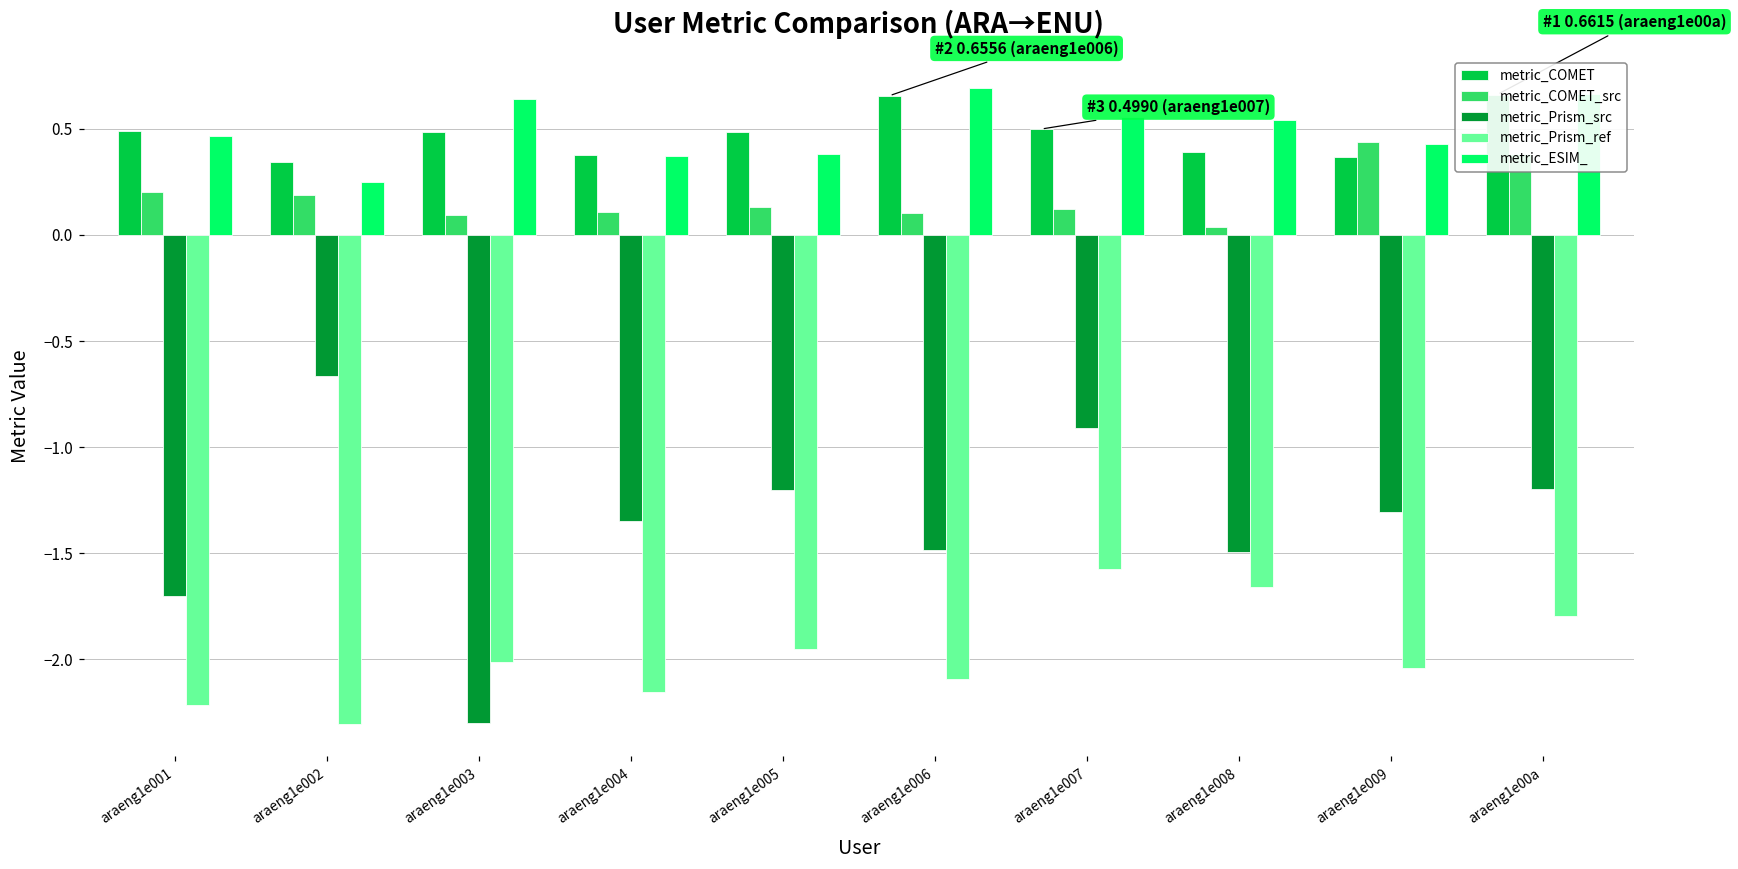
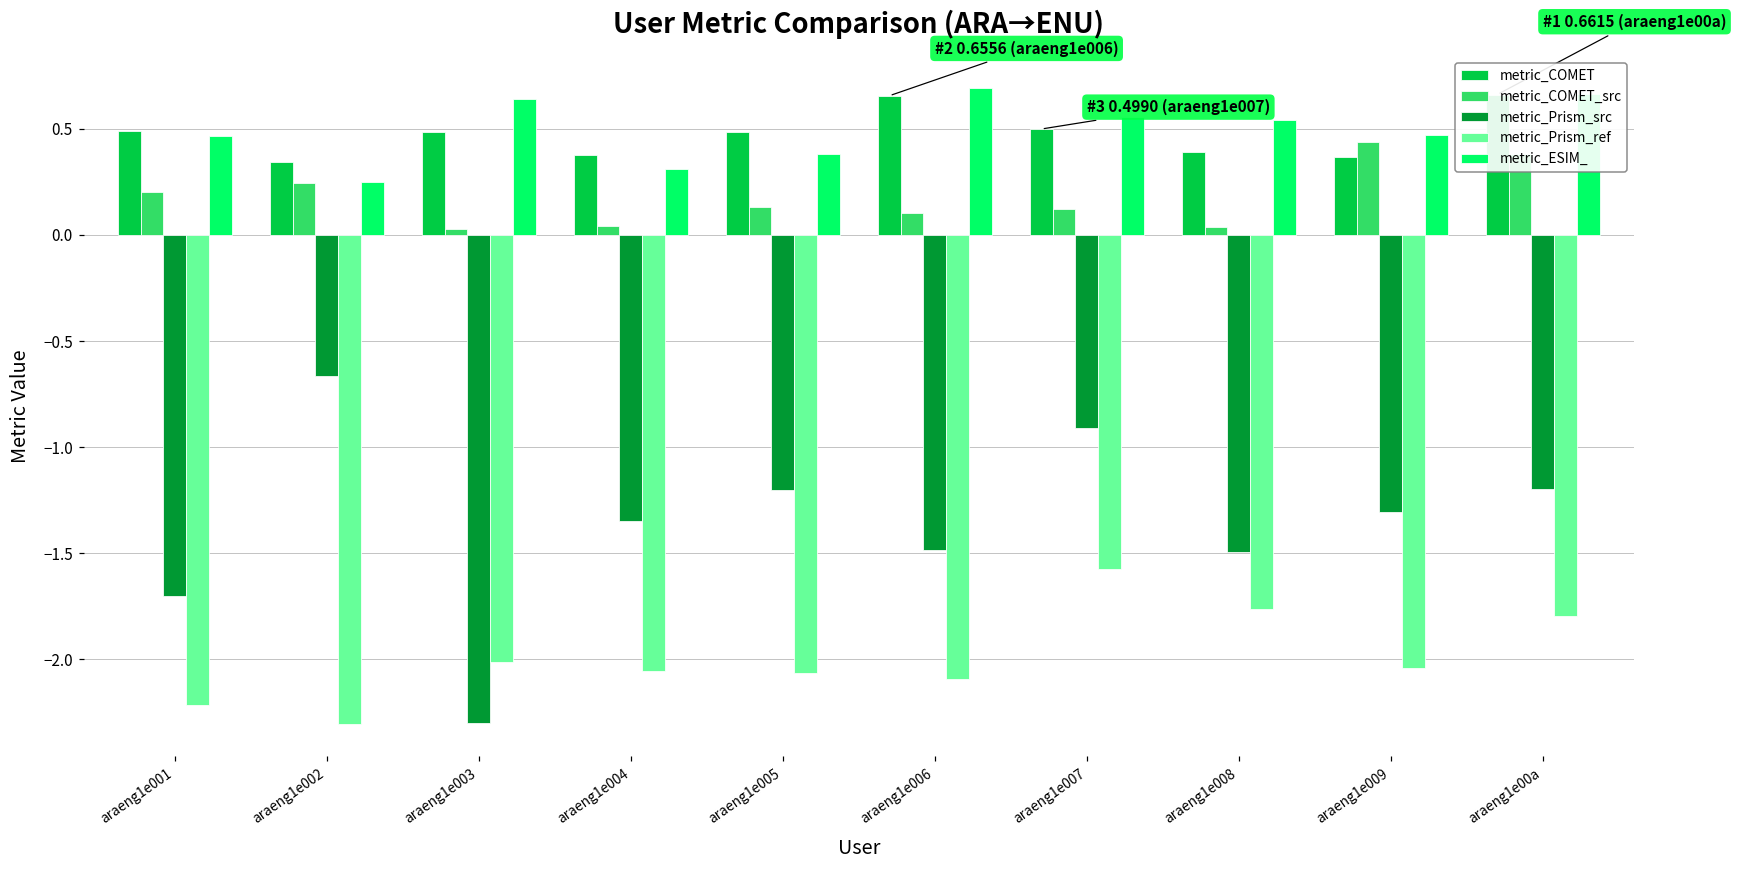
  {
    "metric_COMET_src": {
      "araeng1e001": 0.20,
-     "araeng1e002": 0.19,
-     "araeng1e003": 0.09,
-     "araeng1e004": 0.11,
+     "araeng1e002": 0.24,
+     "araeng1e003": 0.03,
+     "araeng1e004": 0.04,
      "araeng1e005": 0.13,
      "araeng1e006": 0.11,
      "araeng1e007": 0.12,
      "araeng1e008": 0.04,
      "araeng1e009": 0.44
    },
    "metric_Prism_ref": {
      "araeng1e001": -2.21,
      "araeng1e002": -2.31,
      "araeng1e003": -2.01,
-     "araeng1e004": -2.15,
-     "araeng1e005": -1.95,
+     "araeng1e004": -2.06,
+     "araeng1e005": -2.07,
      "araeng1e006": -2.09,
      "araeng1e007": -1.57,
-     "araeng1e008": -1.66,
+     "araeng1e008": -1.76,
      "araeng1e009": -2.04,
      "araeng1e00a": -1.80
    },
    "metric_ESIM_": {
      "araeng1e001": 0.47,
      "araeng1e002": 0.25,
      "araeng1e003": 0.64,
-     "araeng1e004": 0.37,
+     "araeng1e004": 0.31,
      "araeng1e005": 0.38,
      "araeng1e008": 0.54,
-     "araeng1e009": 0.43
+     "araeng1e009": 0.47
    }
  }
